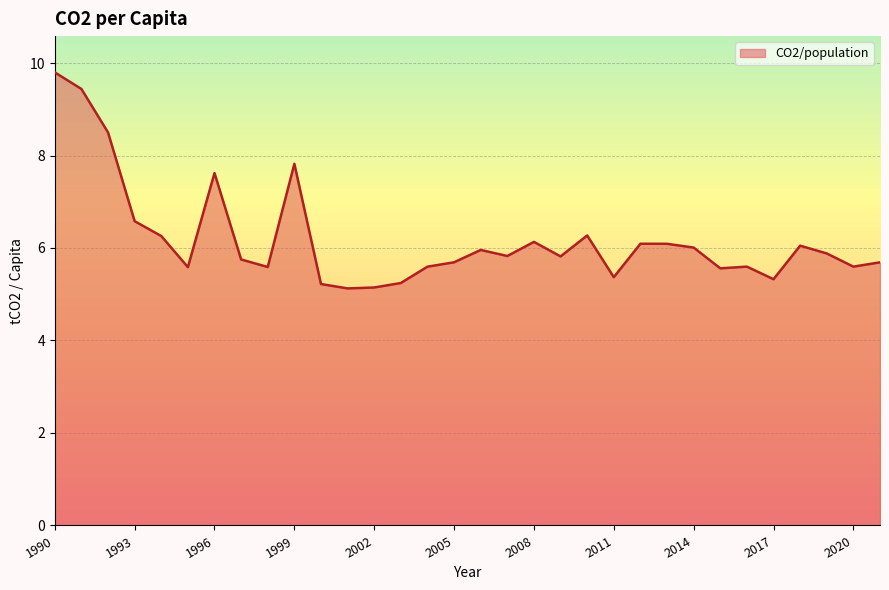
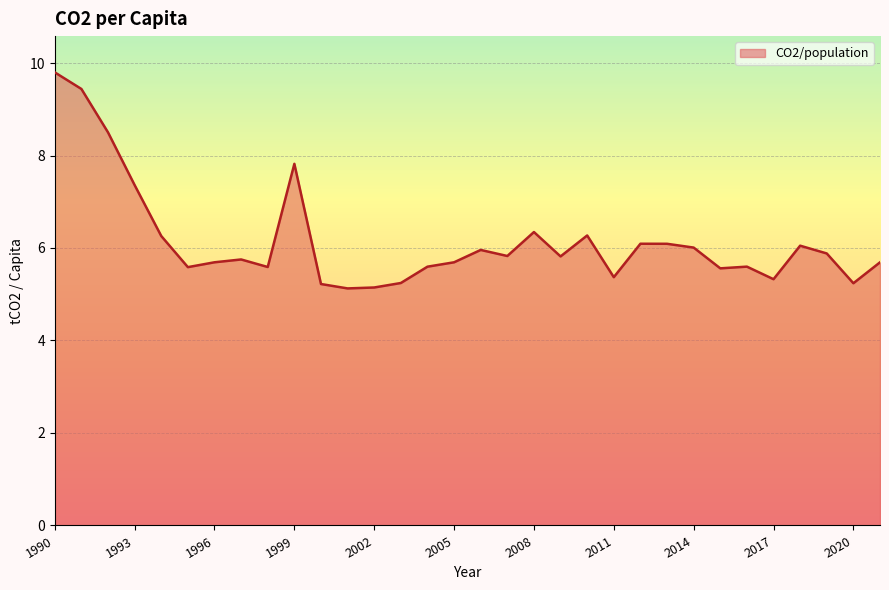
  {
    "1990": 9.8,
-   "1993": 6.6,
-   "1996": 7.6,
+   "1993": 7.4,
+   "1996": 5.7,
    "1999": 7.8,
    "2002": 5.1,
    "2005": 5.7,
-   "2008": 6.1,
+   "2008": 6.3,
    "2011": 5.4,
    "2014": 6.0,
    "2017": 5.3,
-   "2020": 5.6
+   "2020": 5.2
  }
